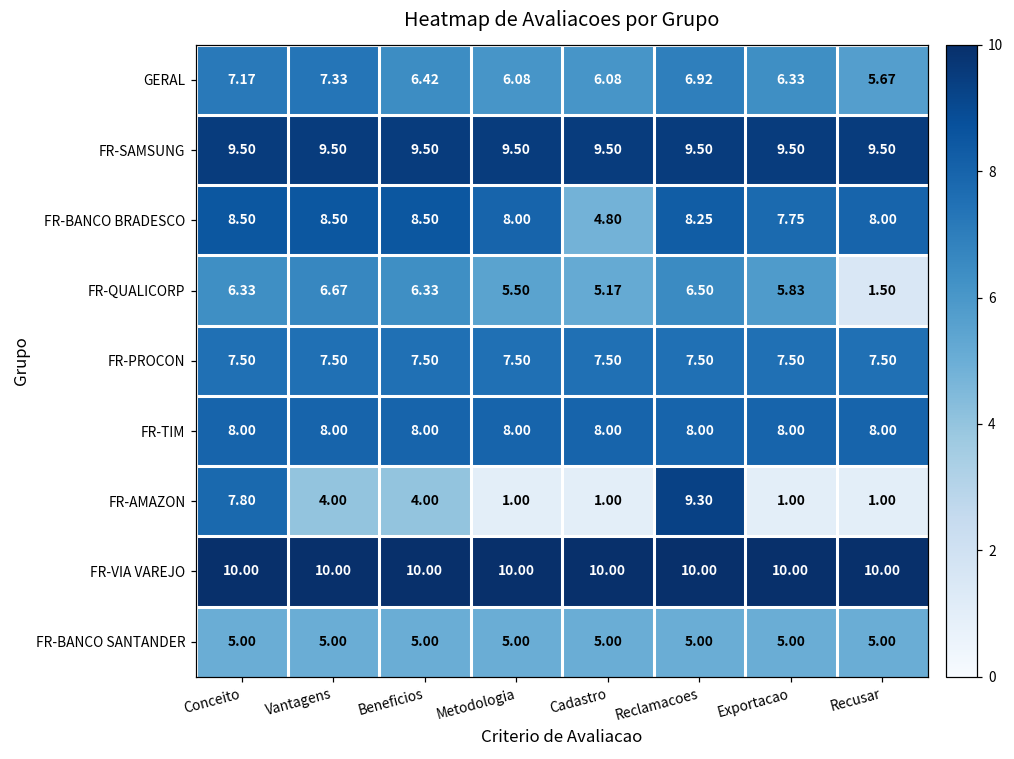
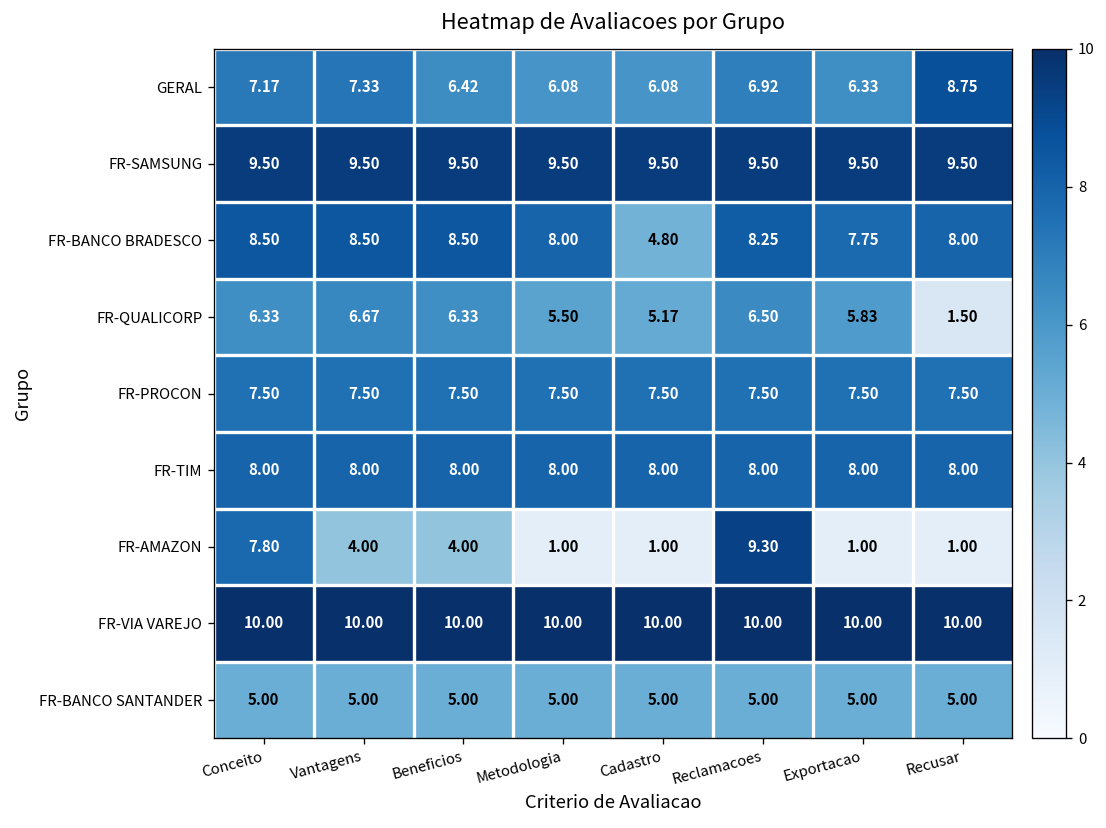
  {
    "GERAL": {
      "Conceito": 7.17,
      "Vantagens": 7.33,
      "Beneficios": 6.42,
      "Metodologia": 6.08,
      "Cadastro": 6.08,
      "Reclamacoes": 6.92,
      "Exportacao": 6.33,
-     "Recusar": 5.67
+     "Recusar": 8.75
    },
    "FR-SAMSUNG": {
      "Conceito": 9.50,
      "Vantagens": 9.50,
      "Beneficios": 9.50,
      "Metodologia": 9.50,
      "Cadastro": 9.50,
      "Reclamacoes": 9.50,
      "Exportacao": 9.50,
      "Recusar": 9.50
    },
    "FR-BANCO BRADESCO": {
      "Conceito": 8.50,
      "Vantagens": 8.50,
      "Beneficios": 8.50,
      "Metodologia": 8.00,
      "Cadastro": 4.80,
      "Reclamacoes": 8.25,
      "Exportacao": 7.75,
      "Recusar": 8.00
    },
    "FR-QUALICORP": {
      "Conceito": 6.33,
      "Vantagens": 6.67,
      "Beneficios": 6.33,
      "Metodologia": 5.50,
      "Cadastro": 5.17,
      "Reclamacoes": 6.50,
      "Exportacao": 5.83,
      "Recusar": 1.50
    },
    "FR-PROCON": {
      "Conceito": 7.50,
      "Vantagens": 7.50,
      "Beneficios": 7.50,
      "Metodologia": 7.50,
      "Cadastro": 7.50,
      "Reclamacoes": 7.50,
      "Exportacao": 7.50,
      "Recusar": 7.50
    },
    "FR-TIM": {
      "Conceito": 8.00,
      "Vantagens": 8.00,
      "Beneficios": 8.00,
      "Metodologia": 8.00,
      "Cadastro": 8.00,
      "Reclamacoes": 8.00,
      "Exportacao": 8.00,
      "Recusar": 8.00
    },
    "FR-AMAZON": {
      "Conceito": 7.80,
      "Vantagens": 4.00,
      "Beneficios": 4.00,
      "Metodologia": 1.00,
      "Cadastro": 1.00,
      "Reclamacoes": 9.30,
      "Exportacao": 1.00,
      "Recusar": 1.00
    },
    "FR-VIA VAREJO": {
      "Conceito": 10.00,
      "Vantagens": 10.00,
      "Beneficios": 10.00,
      "Metodologia": 10.00,
      "Cadastro": 10.00,
      "Reclamacoes": 10.00,
      "Exportacao": 10.00,
      "Recusar": 10.00
    },
    "FR-BANCO SANTANDER": {
      "Conceito": 5.00,
      "Vantagens": 5.00,
      "Beneficios": 5.00,
      "Metodologia": 5.00,
      "Cadastro": 5.00,
      "Reclamacoes": 5.00,
      "Exportacao": 5.00,
      "Recusar": 5.00
    }
  }
